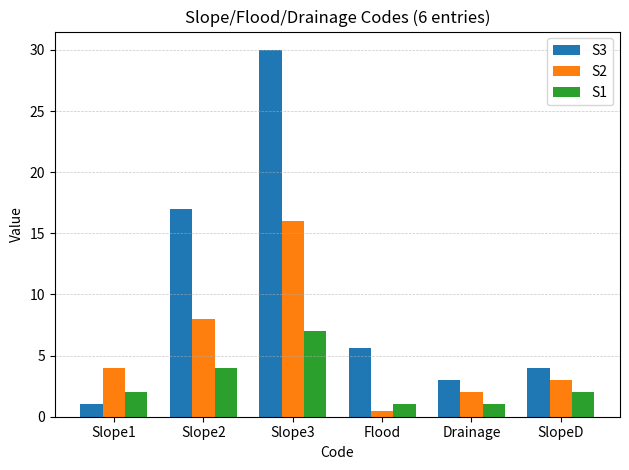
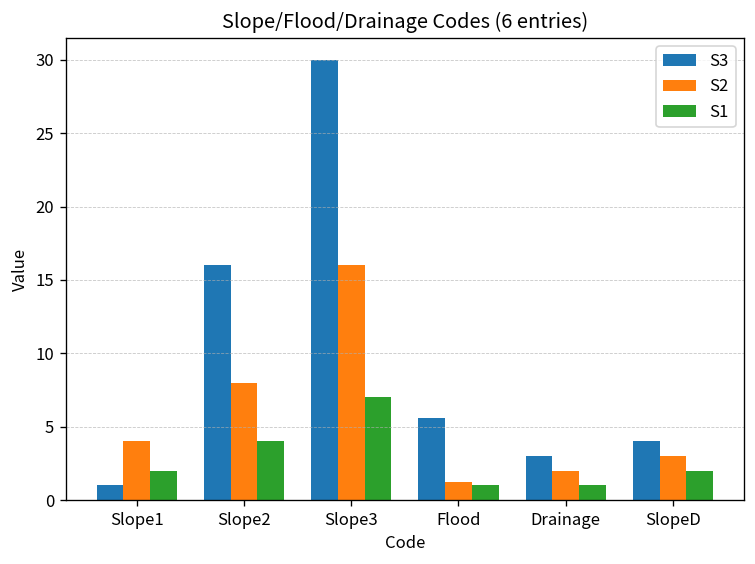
  {
    "S3": {
      "Slope1": 1,
-     "Slope2": 17,
+     "Slope2": 16,
      "Slope3": 30,
      "Flood": 5.6,
      "Drainage": 3,
      "SlopeD": 4
    },
    "S2": {
      "Slope1": 4.0,
      "Slope2": 8.0,
      "Slope3": 16.0,
-     "Flood": 0.5,
+     "Flood": 1.2,
      "Drainage": 2.0,
      "SlopeD": 3.0
    },
    "S1": {
      "Slope1": 2.0,
      "Slope2": 4.0,
      "Slope3": 7.0,
      "Flood": 1.0,
      "Drainage": 1.0,
      "SlopeD": 2.0
    }
  }
